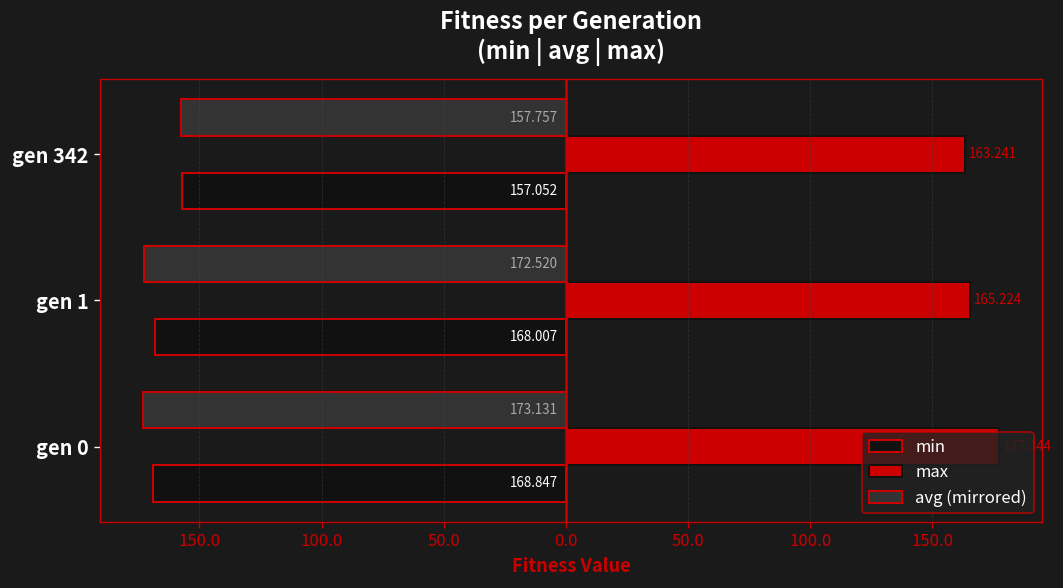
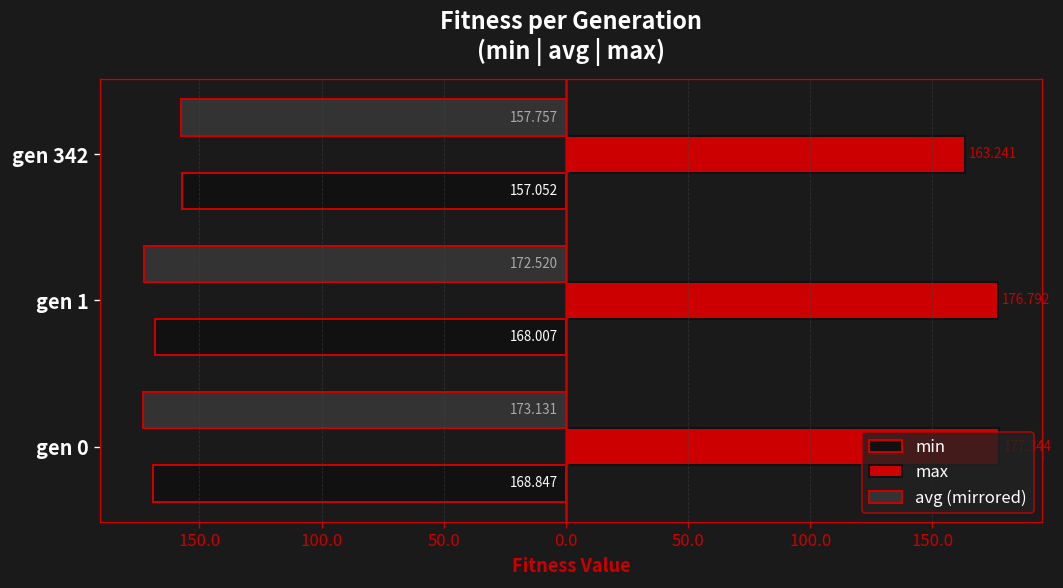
  {
    "max": {
      "gen 342": 163.241,
-     "gen 1": 165.224
+     "gen 1": 176.792
    }
  }
